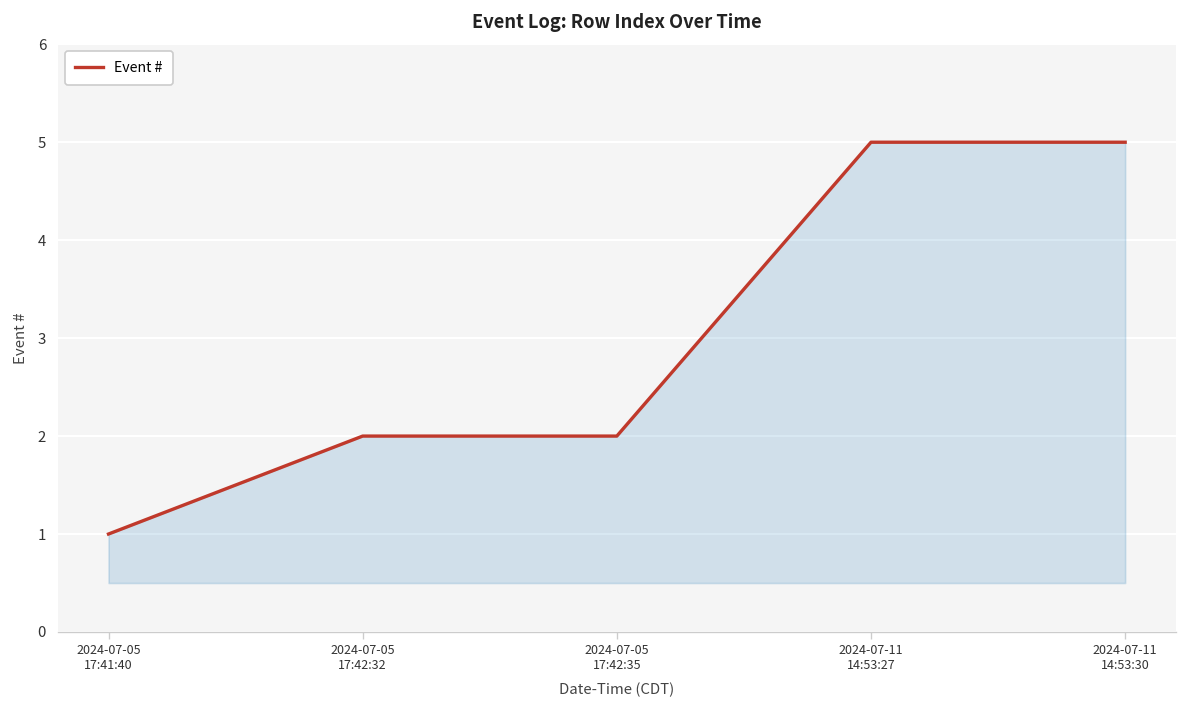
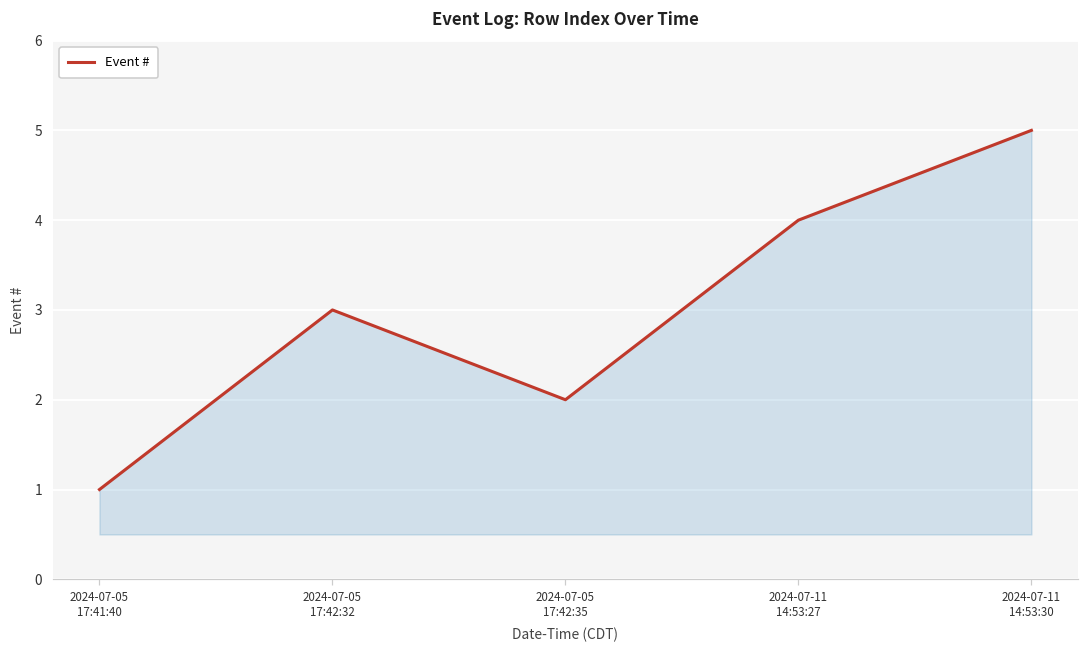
  {
    "2024-07-05 17:41:40": 1,
-   "2024-07-05 17:42:32": 2,
+   "2024-07-05 17:42:32": 3,
    "2024-07-05 17:42:35": 2,
-   "2024-07-11 14:53:27": 5,
+   "2024-07-11 14:53:27": 4,
    "2024-07-11 14:53:30": 5
  }
